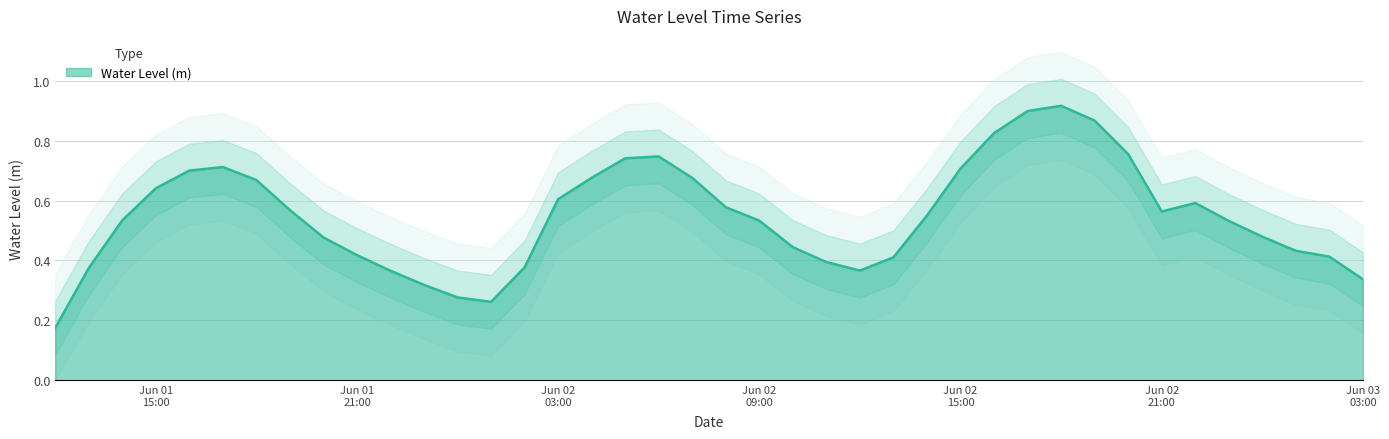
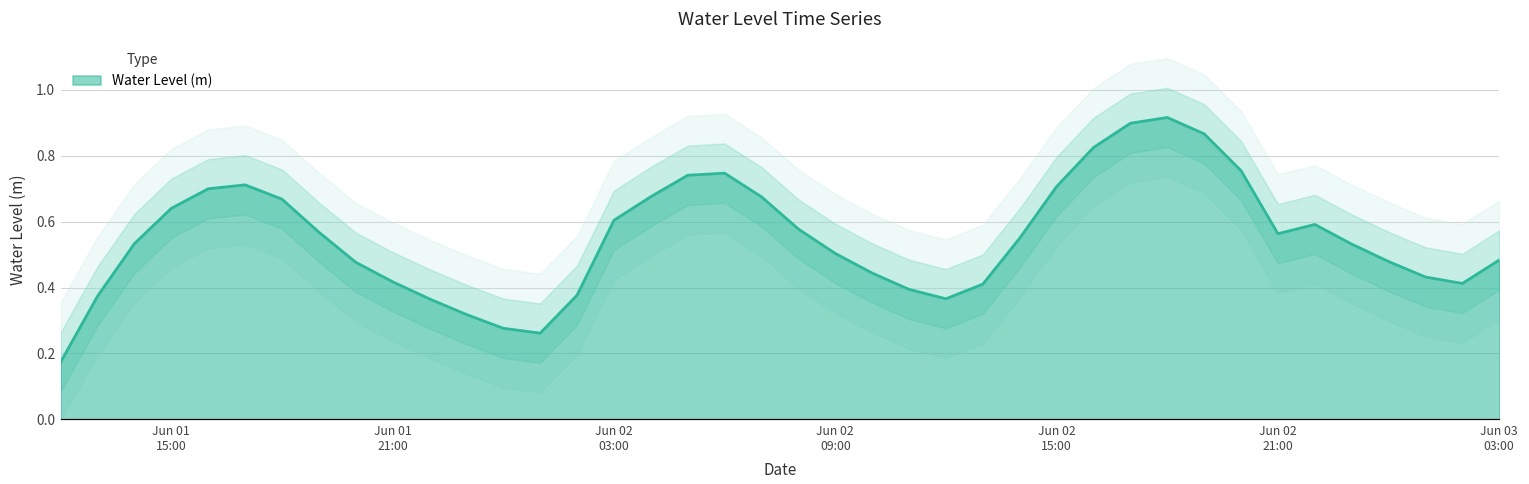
  {
    "Water Level (m)": {
      "Jun 01 15:00": 0.64,
      "Jun 01 21:00": 0.42,
      "Jun 02 03:00": 0.60,
-     "Jun 02 09:00": 0.53,
+     "Jun 02 09:00": 0.50,
      "Jun 02 15:00": 0.71,
      "Jun 02 21:00": 0.56,
-     "Jun 03 03:00": 0.34
+     "Jun 03 03:00": 0.48
    }
  }
